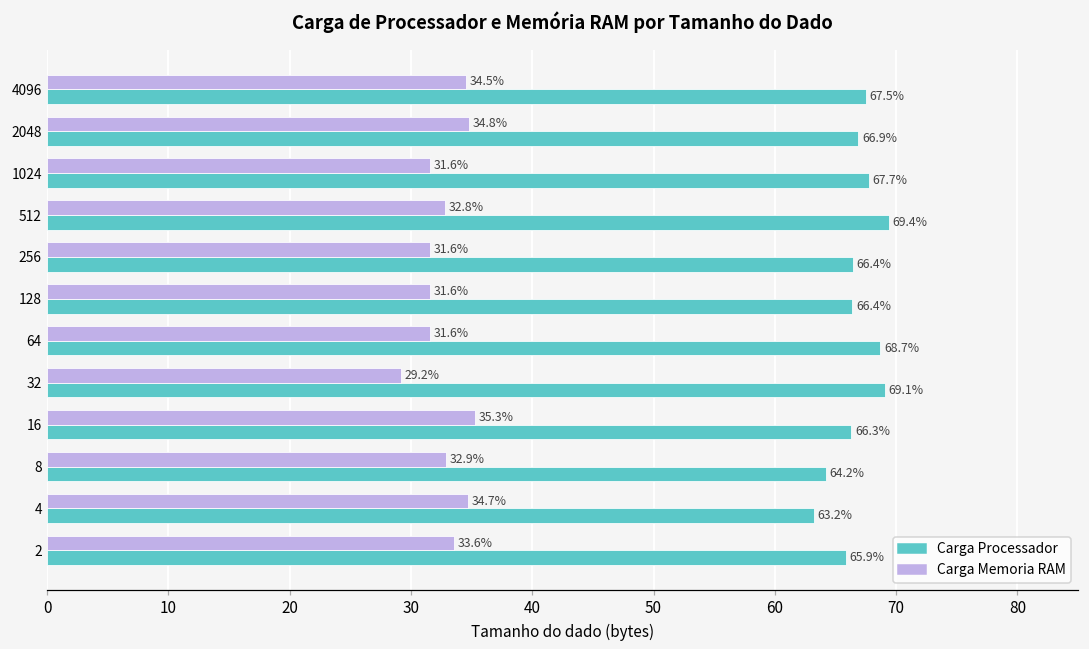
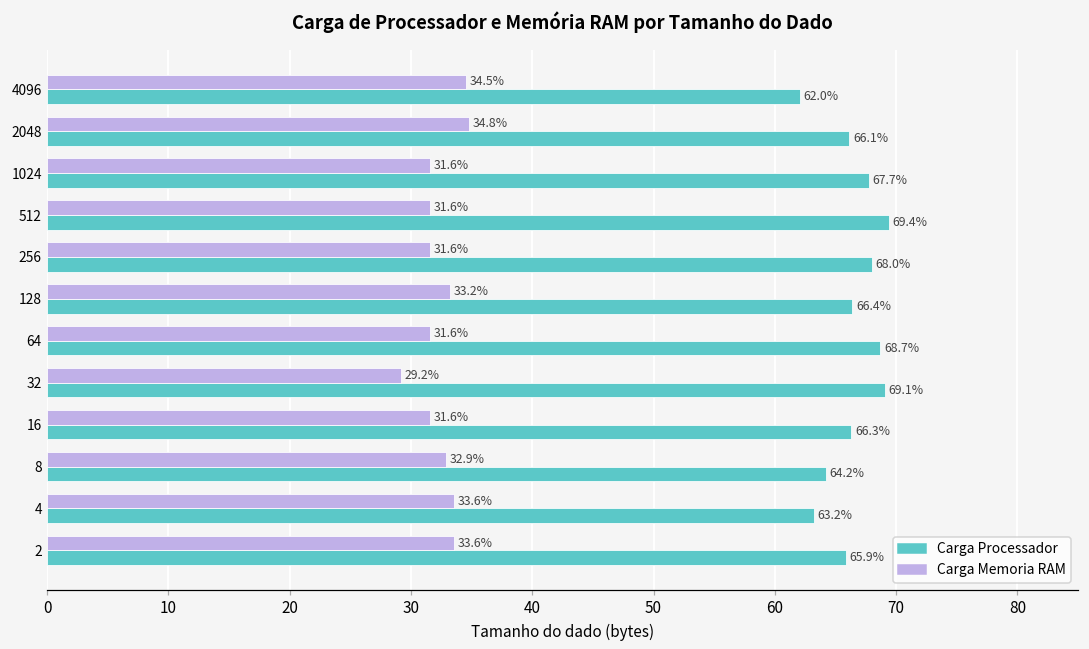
  {
    "Carga Processador": {
-     "4096": "67.5%",
-     "2048": "66.9%",
+     "4096": "62.0%",
+     "2048": "66.1%",
      "1024": "67.7%",
      "512": "69.4%",
-     "256": "66.4%",
+     "256": "68.0%",
      "128": "66.4%",
      "64": "68.7%",
      "32": "69.1%",
      "16": "66.3%",
      "8": "64.2%",
      "4": "63.2%",
      "2": "65.9%"
    },
    "Carga Memoria RAM": {
      "4096": "34.5%",
      "2048": "34.8%",
      "1024": "31.6%",
-     "512": "32.8%",
+     "512": "31.6%",
      "256": "31.6%",
-     "128": "31.6%",
+     "128": "33.2%",
      "64": "31.6%",
      "32": "29.2%",
-     "16": "35.3%",
+     "16": "31.6%",
      "8": "32.9%",
-     "4": "34.7%",
+     "4": "33.6%",
      "2": "33.6%"
    }
  }
